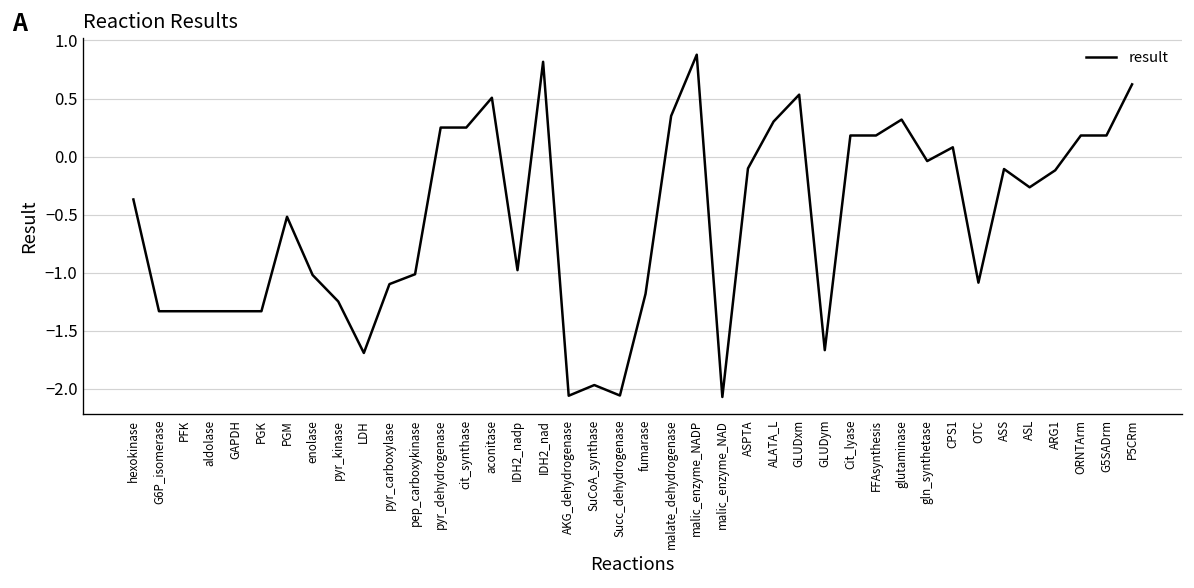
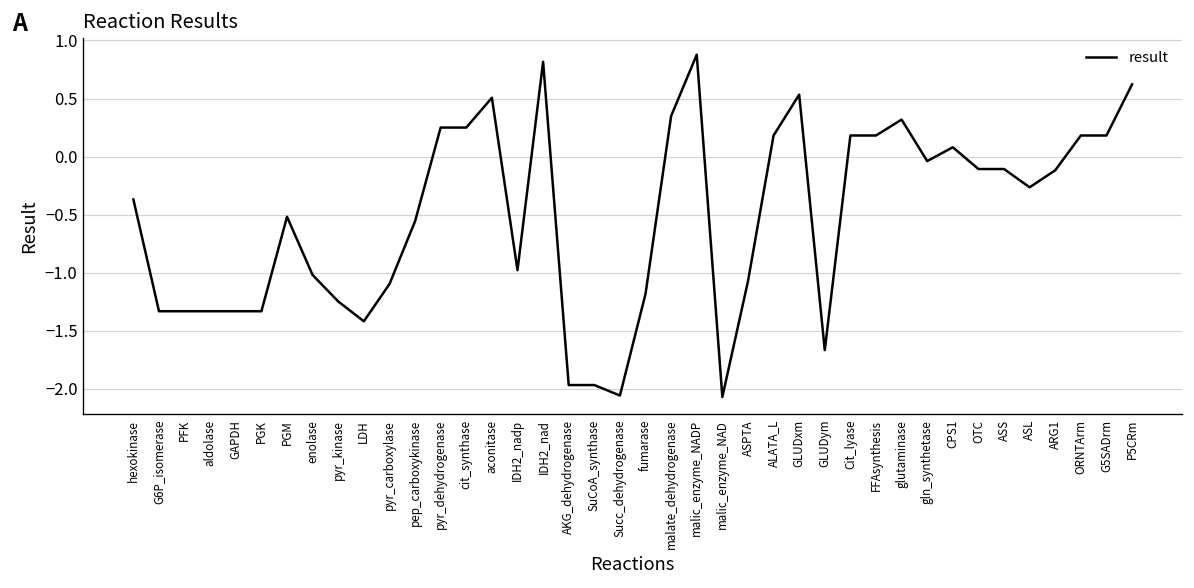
  {
    "hexokinase": -0.4,
    "G6P_isomerase": -1.3,
    "PFK": -1.3,
    "aldolase": -1.3,
    "GAPDH": -1.3,
    "PGK": -1.3,
    "PGM": -0.5,
    "enolase": -1.0,
    "pyr_kinase": -1.2,
-   "LDH": -1.7,
+   "LDH": -1.4,
    "pyr_carboxylase": -1.1,
-   "pep_carboxykinase": -1.0,
+   "pep_carboxykinase": -0.6,
    "pyr_dehydrogenase": 0.2,
    "cit_synthase": 0.2,
    "aconitase": 0.5,
    "IDH2_nadp": -1.0,
    "IDH2_nad": 0.8,
-   "AKG_dehydrogenase": -2.1,
+   "AKG_dehydrogenase": -2.0,
    "SuCoA_synthase": -2.0,
    "Succ_dehydrogenase": -2.1,
    "fumarase": -1.2,
    "malate_dehydrogenase": 0.3,
    "malic_enzyme_NADP": 0.9,
    "malic_enzyme_NAD": -2.1,
-   "ASPTA": -0.1,
-   "ALATA_L": 0.3,
+   "ASPTA": -1.1,
+   "ALATA_L": 0.2,
    "GLUDxm": 0.5,
    "GLUDym": -1.7,
    "Cit_lyase": 0.2,
    "FFAsynthesis": 0.2,
    "glutaminase": 0.3,
    "gln_synthetase": 0.0,
    "CPS1": 0.1,
-   "OTC": -1.1,
+   "OTC": -0.1,
    "ASS": -0.1,
    "ASL": -0.3,
    "ARG1": -0.1,
    "ORNTArm": 0.2,
    "G5SADrm": 0.2,
    "P5CRm": 0.6
  }
